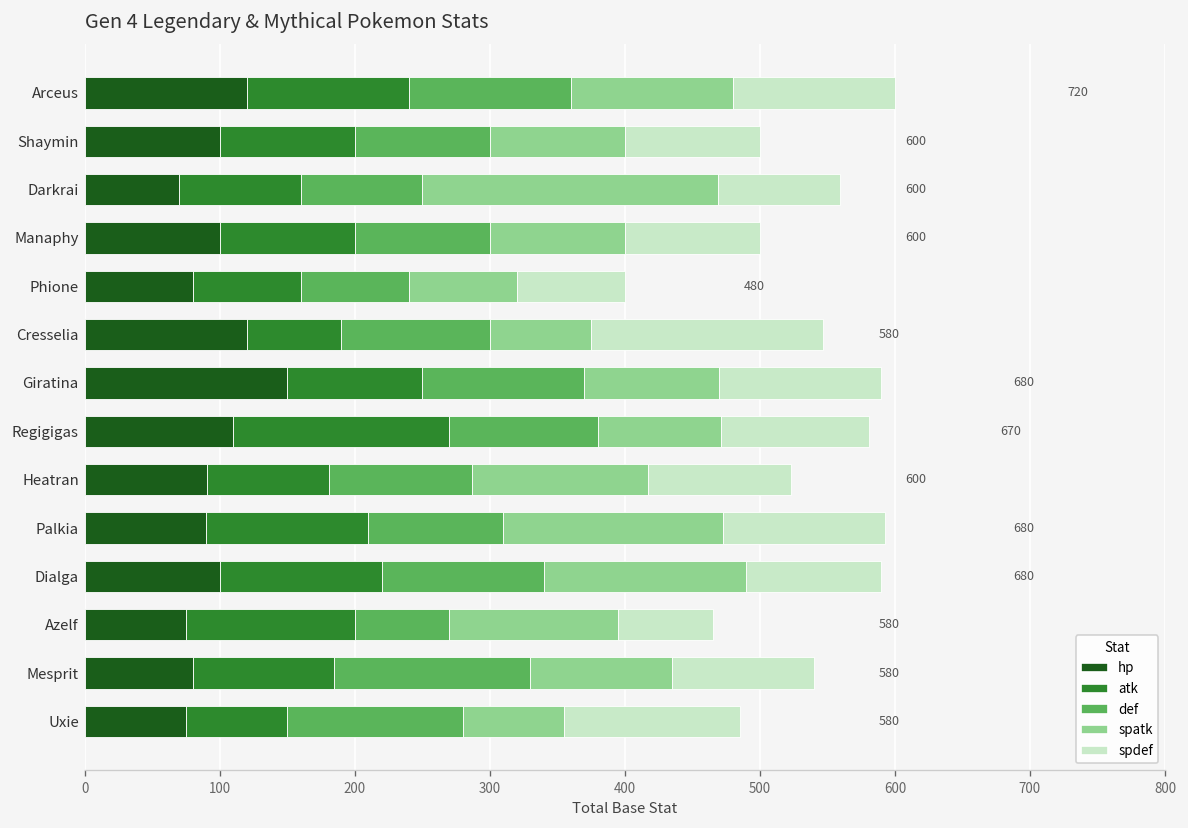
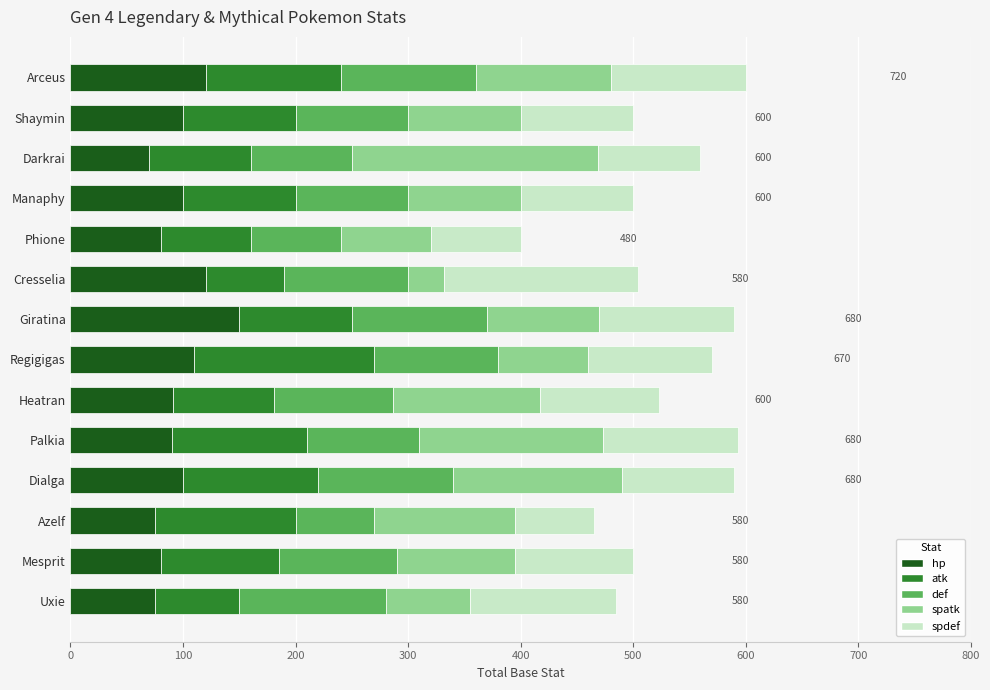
  {
    "def": {
      "Arceus": 120,
      "Shaymin": 100,
      "Darkrai": 90,
      "Manaphy": 100,
      "Phione": 80,
      "Cresselia": 110,
      "Giratina": 120,
      "Regigigas": 110,
      "Heatran": 106,
      "Palkia": 100,
      "Dialga": 120,
      "Azelf": 70,
-     "Mesprit": 145,
+     "Mesprit": 105,
      "Uxie": 130
    },
    "spatk": {
      "Arceus": 120,
      "Shaymin": 100,
      "Darkrai": 219,
      "Manaphy": 100,
      "Phione": 80,
-     "Cresselia": 75,
+     "Cresselia": 32,
      "Giratina": 100,
-     "Regigigas": 91,
+     "Regigigas": 80,
      "Heatran": 130,
      "Palkia": 163,
      "Dialga": 150,
      "Azelf": 125,
      "Mesprit": 105,
      "Uxie": 75
    },
    "spdef": {
      "Arceus": 120,
      "Shaymin": 100,
      "Darkrai": 90,
      "Manaphy": 100,
      "Phione": 80,
      "Cresselia": 172,
      "Giratina": 120,
      "Regigigas": 110,
      "Heatran": 106,
      "Palkia": 120,
      "Dialga": 100,
      "Azelf": 70,
      "Mesprit": 105,
      "Uxie": 130
    }
  }
